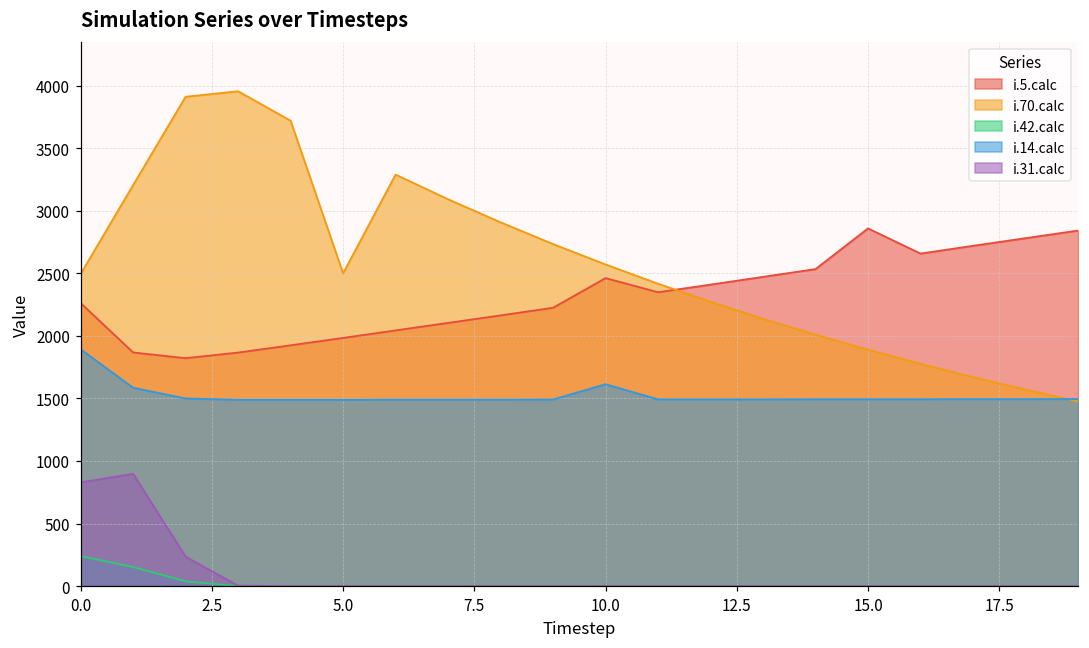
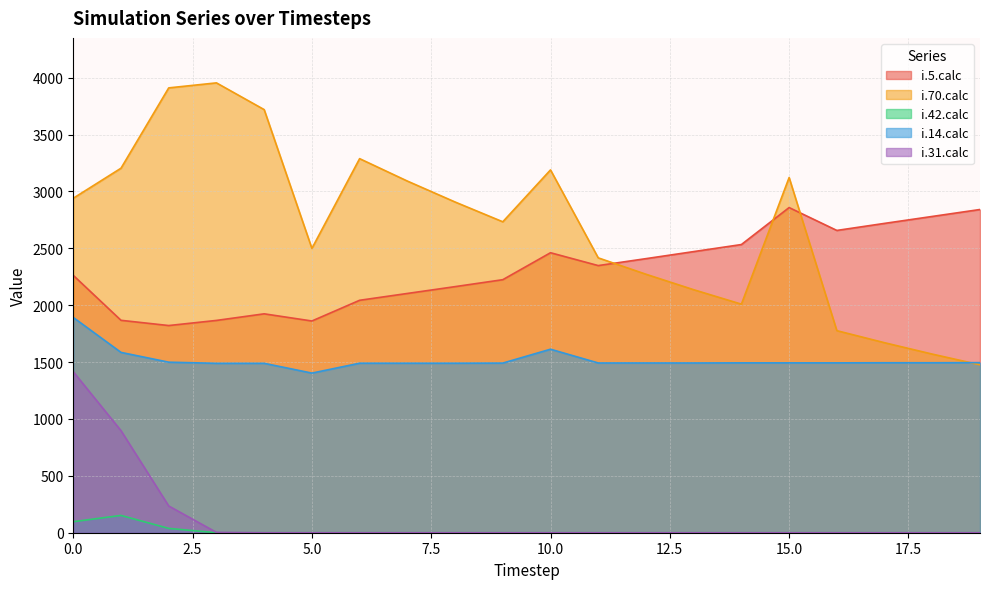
  {
    "i.5.calc": {
      "0.0": 2260,
-     "5.0": 1980,
+     "5.0": 1860,
      "10.0": 2460,
      "15.0": 2860
    },
    "i.70.calc": {
-     "0.0": 2490,
+     "0.0": 2940,
      "5.0": 2500,
-     "10.0": 2570,
-     "15.0": 1890
+     "10.0": 3190,
+     "15.0": 3120
    },
    "i.42.calc": {
-     "0.0": 240
+     "0.0": 100
    },
    "i.14.calc": {
      "0.0": 1890,
-     "5.0": 1490,
+     "5.0": 1400,
      "10.0": 1610,
      "15.0": 1490
    },
    "i.31.calc": {
-     "0.0": 830
+     "0.0": 1420
    }
  }
